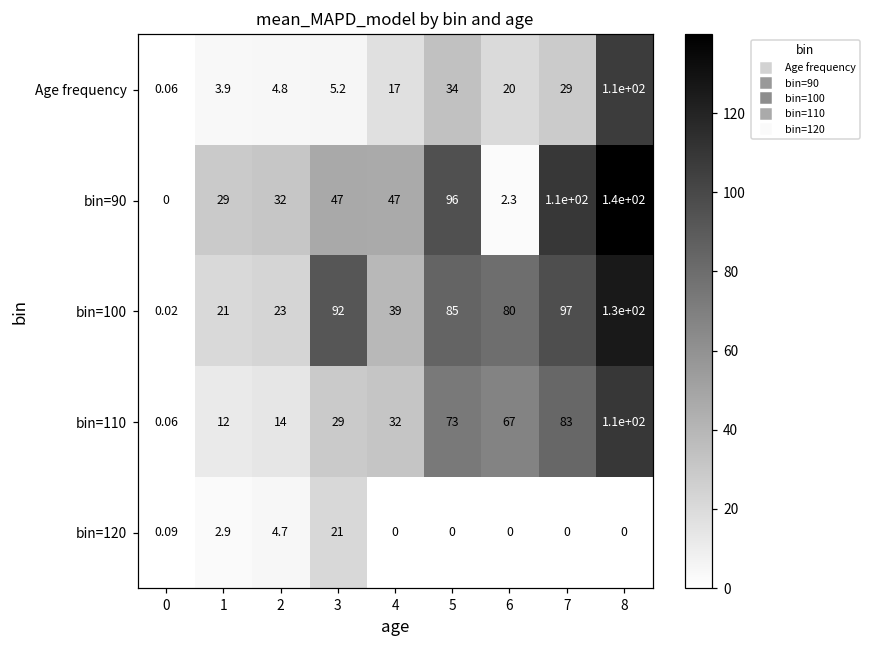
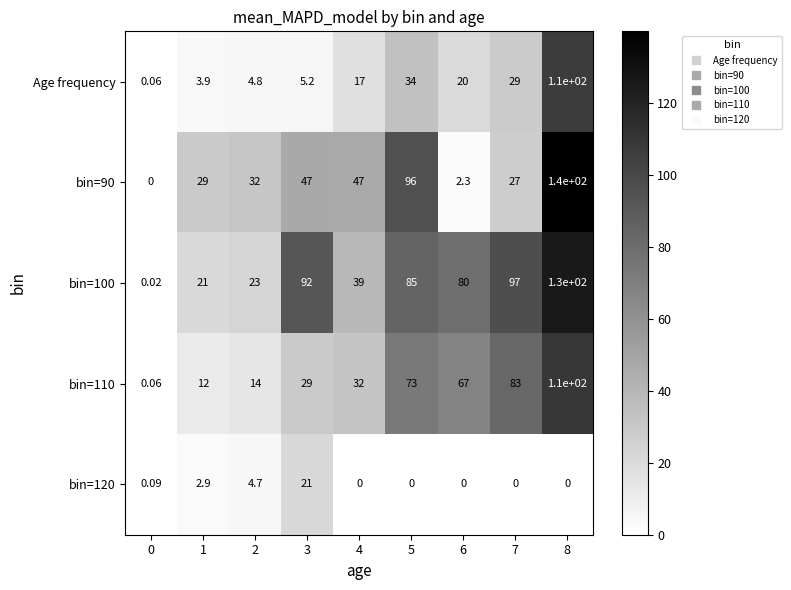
  {
    "Age frequency": {
      "0": "0.06",
      "1": "3.9",
      "2": "4.8",
      "3": "5.2",
      "4": "17",
      "5": "34",
      "6": "20",
      "7": "29",
      "8": "1.1e+02"
    },
    "bin=90": {
      "0": "0",
      "1": "29",
      "2": "32",
      "3": "47",
      "4": "47",
      "5": "96",
      "6": "2.3",
-     "7": "1.1e+02",
+     "7": "27",
      "8": "1.4e+02"
    },
    "bin=100": {
      "0": "0.02",
      "1": "21",
      "2": "23",
      "3": "92",
      "4": "39",
      "5": "85",
      "6": "80",
      "7": "97",
      "8": "1.3e+02"
    },
    "bin=110": {
      "0": "0.06",
      "1": "12",
      "2": "14",
      "3": "29",
      "4": "32",
      "5": "73",
      "6": "67",
      "7": "83",
      "8": "1.1e+02"
    },
    "bin=120": {
      "0": "0.09",
      "1": "2.9",
      "2": "4.7",
      "3": "21",
      "4": "0",
      "5": "0",
      "6": "0",
      "7": "0",
      "8": "0"
    }
  }
